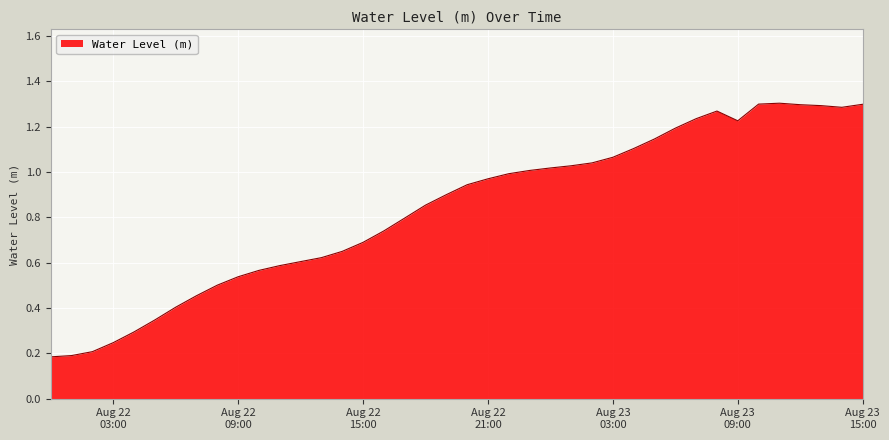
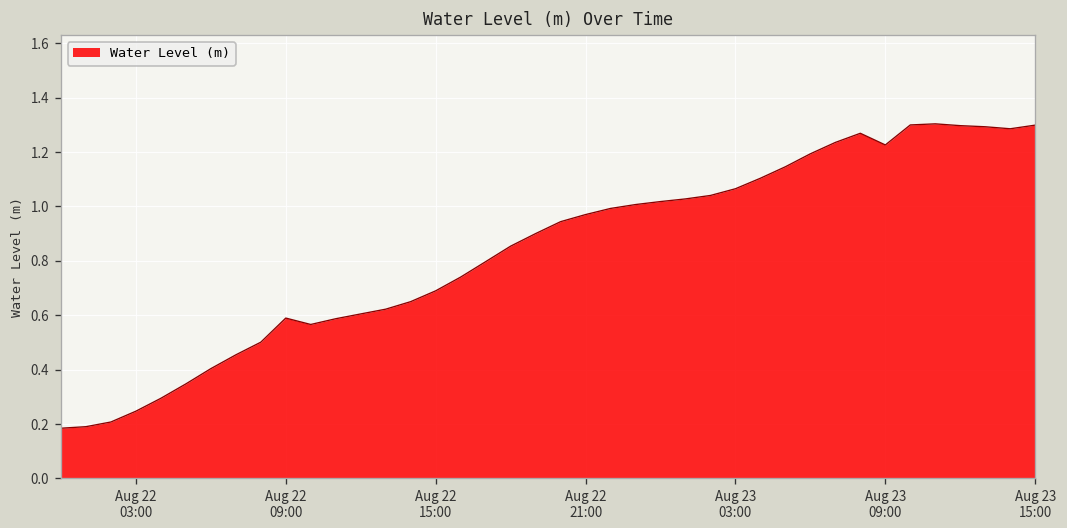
  {
    "Aug 22 03:00": 0.25,
-   "Aug 22 09:00": 0.54,
+   "Aug 22 09:00": 0.59,
    "Aug 22 15:00": 0.69,
    "Aug 22 21:00": 0.97,
    "Aug 23 03:00": 1.07,
    "Aug 23 09:00": 1.23,
    "Aug 23 15:00": 1.30
  }
